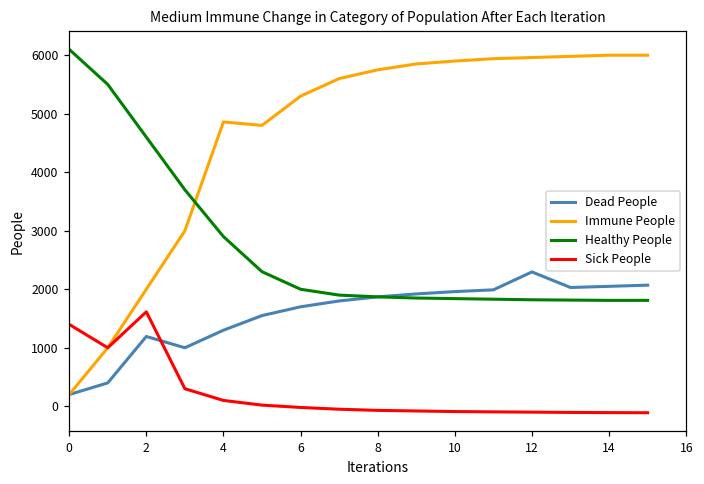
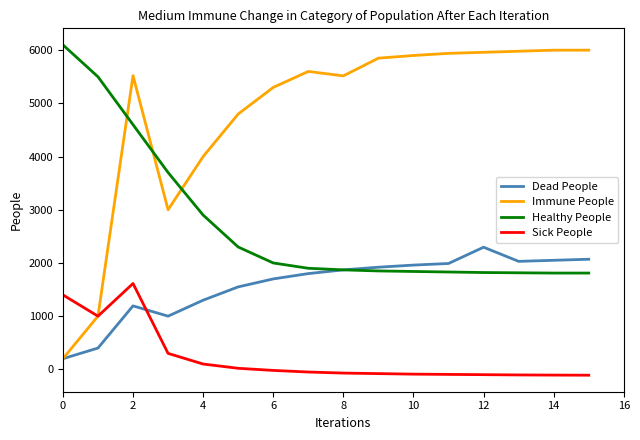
  {
    "Dead People": {
      "2": 1200,
      "4": 1300,
      "6": 1700,
      "10": 2000,
      "12": 2300,
      "14": 2100
    },
    "Immune People": {
-     "2": 2000,
-     "4": 4900,
+     "2": 5500,
+     "4": 4000,
      "6": 5300,
-     "8": 5800,
+     "8": 5500,
      "10": 5900,
      "12": 6000,
      "14": 6000
    },
    "Healthy People": {
      "0": 6100,
      "2": 4600,
      "4": 2900,
      "6": 2000,
      "10": 1800,
      "12": 1800,
      "14": 1800
    },
    "Sick People": {
      "0": 1400,
      "2": 1600,
      "4": 100,
      "6": 0,
      "8": -100,
      "10": -100,
      "12": -100,
      "14": -100
    }
  }
